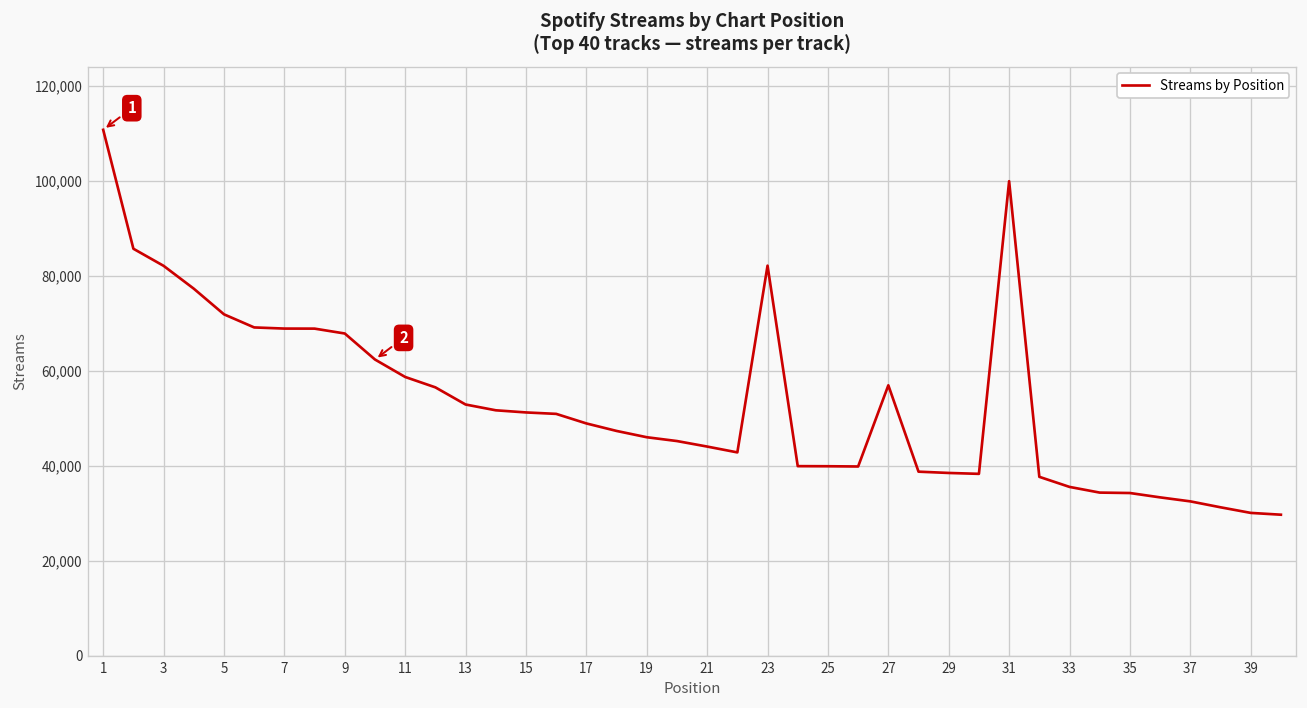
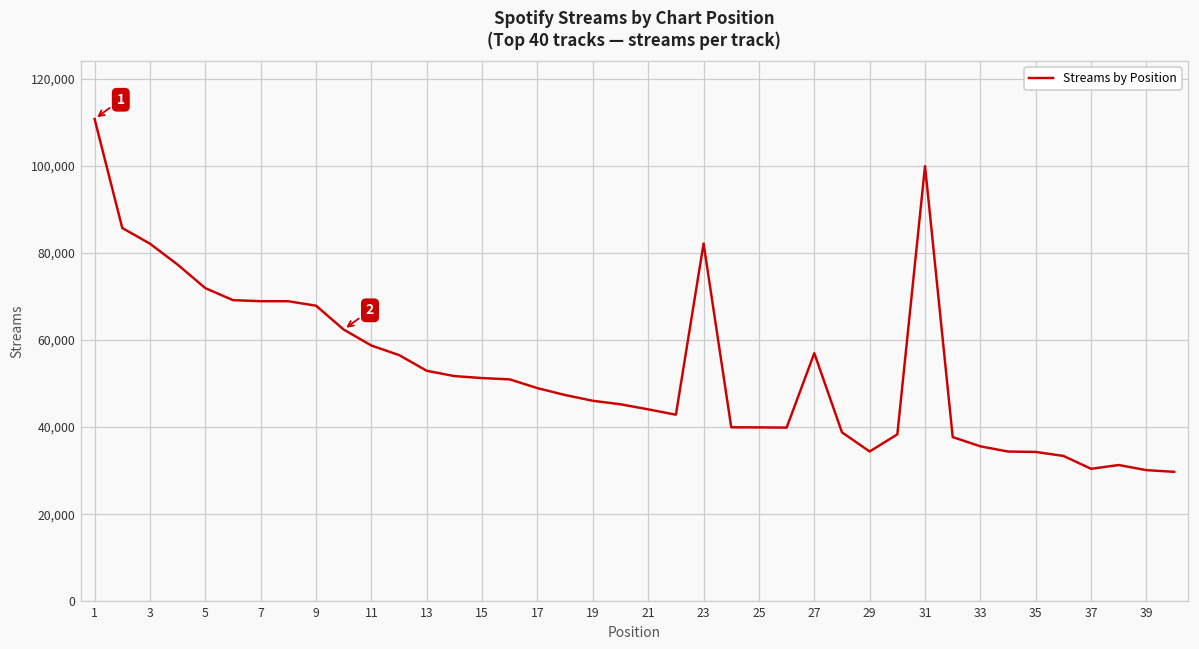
  {
    "3": "82,000",
    "5": "72,000",
    "7": "69,000",
    "9": "68,000",
    "11": "59,000",
    "13": "53,000",
    "15": "51,000",
    "17": "49,000",
    "19": "46,000",
    "21": "44,000",
    "23": "82,000",
    "25": "40,000",
    "27": "57,000",
-   "29": "39,000",
+   "29": "34,000",
    "31": "100,000",
    "33": "36,000",
    "35": "34,000",
-   "37": "33,000",
+   "37": "30,000",
    "39": "30,000"
  }
